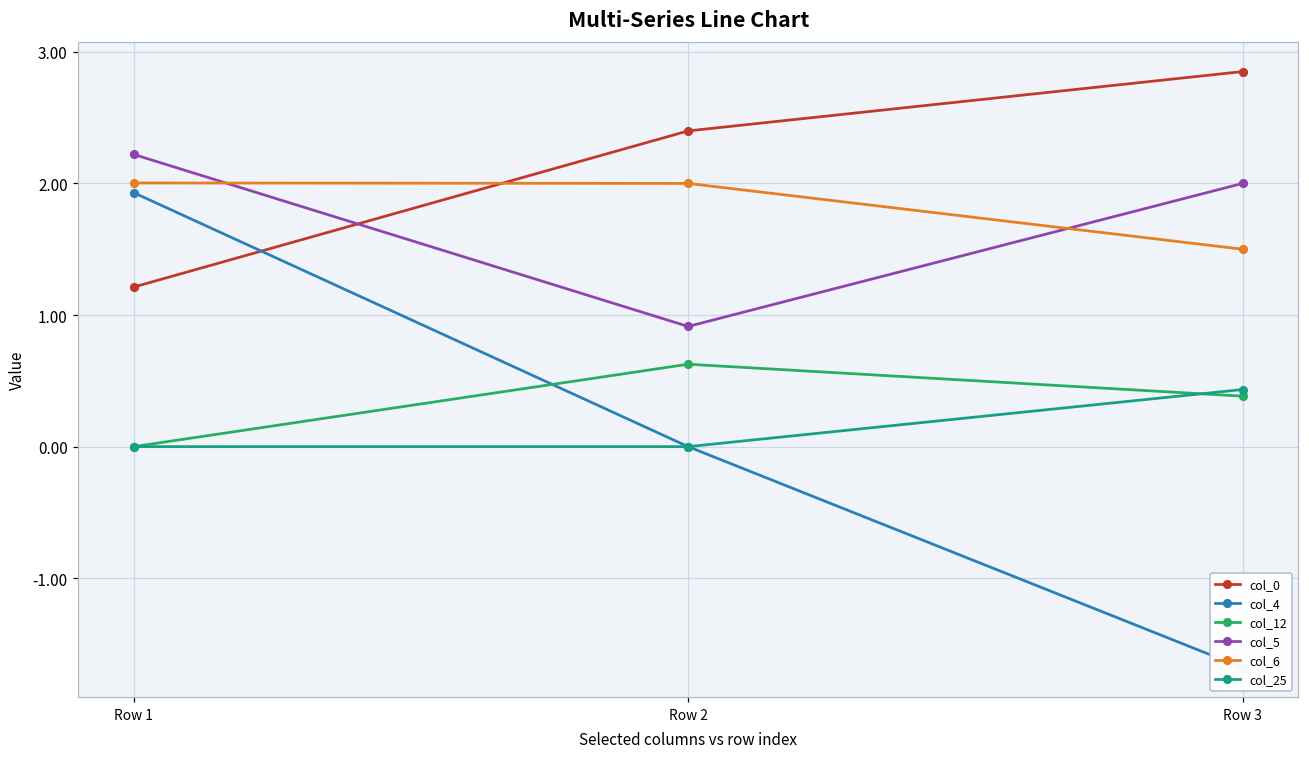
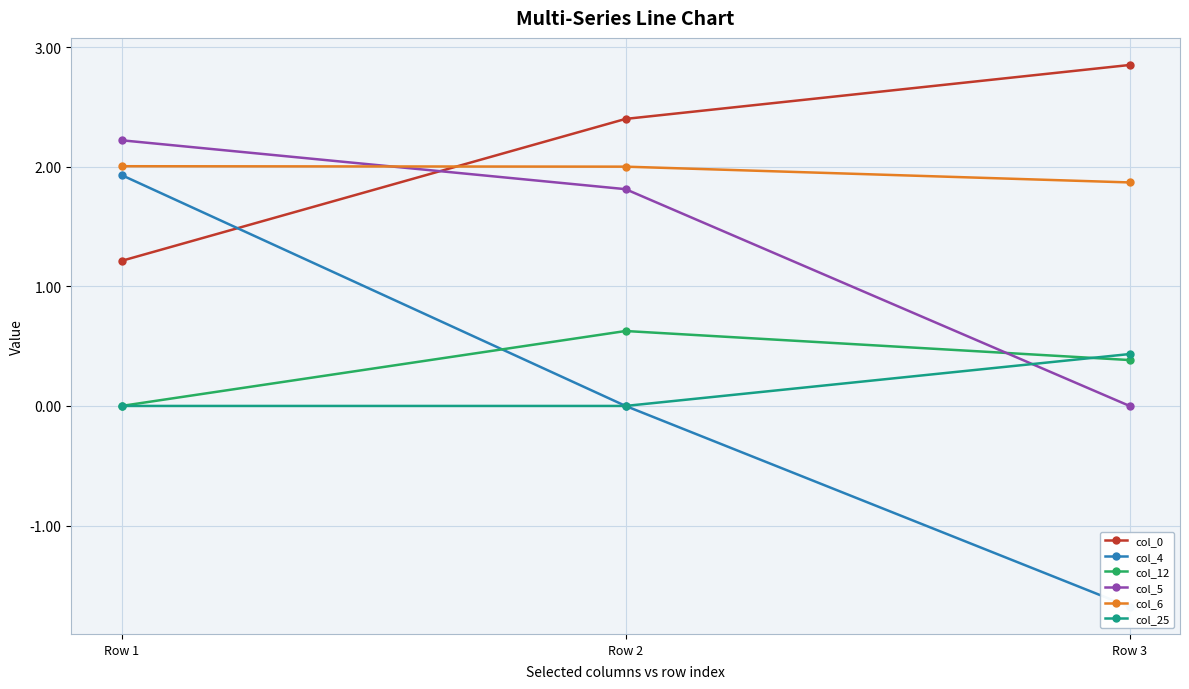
  {
    "col_0": {
      "Row 1": 1.21,
      "Row 2": 2.40,
      "Row 3": 2.85
    },
    "col_4": {
      "Row 1": 1.93
    },
    "col_5": {
      "Row 1": 2.22,
-     "Row 2": 0.91,
-     "Row 3": 2
+     "Row 2": 1.81,
+     "Row 3": 0
    },
    "col_6": {
      "Row 1": 2.00,
      "Row 2": 2.00,
-     "Row 3": 1.50
+     "Row 3": 1.87
    }
  }
